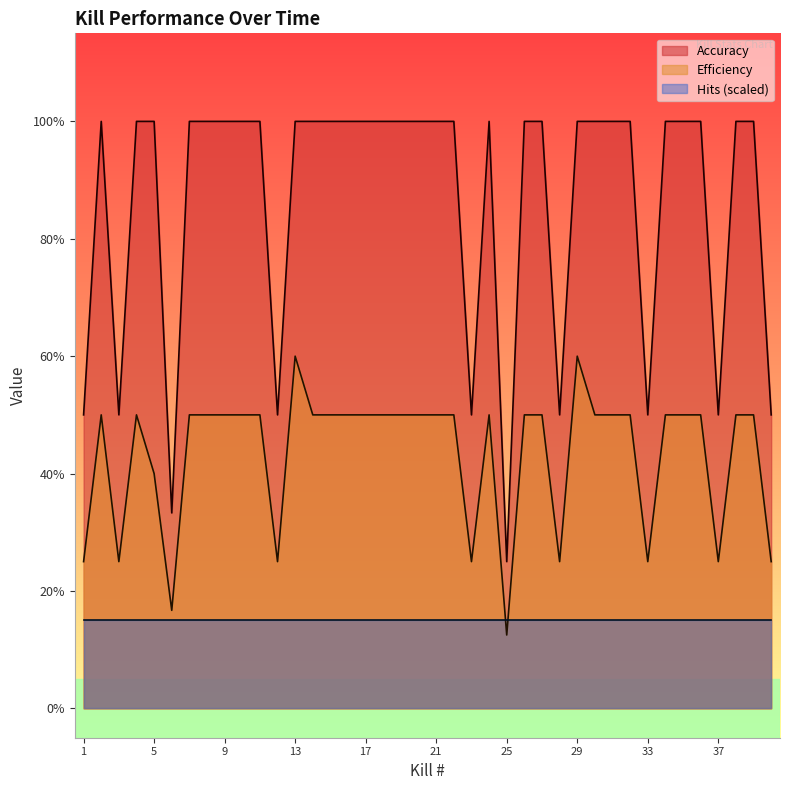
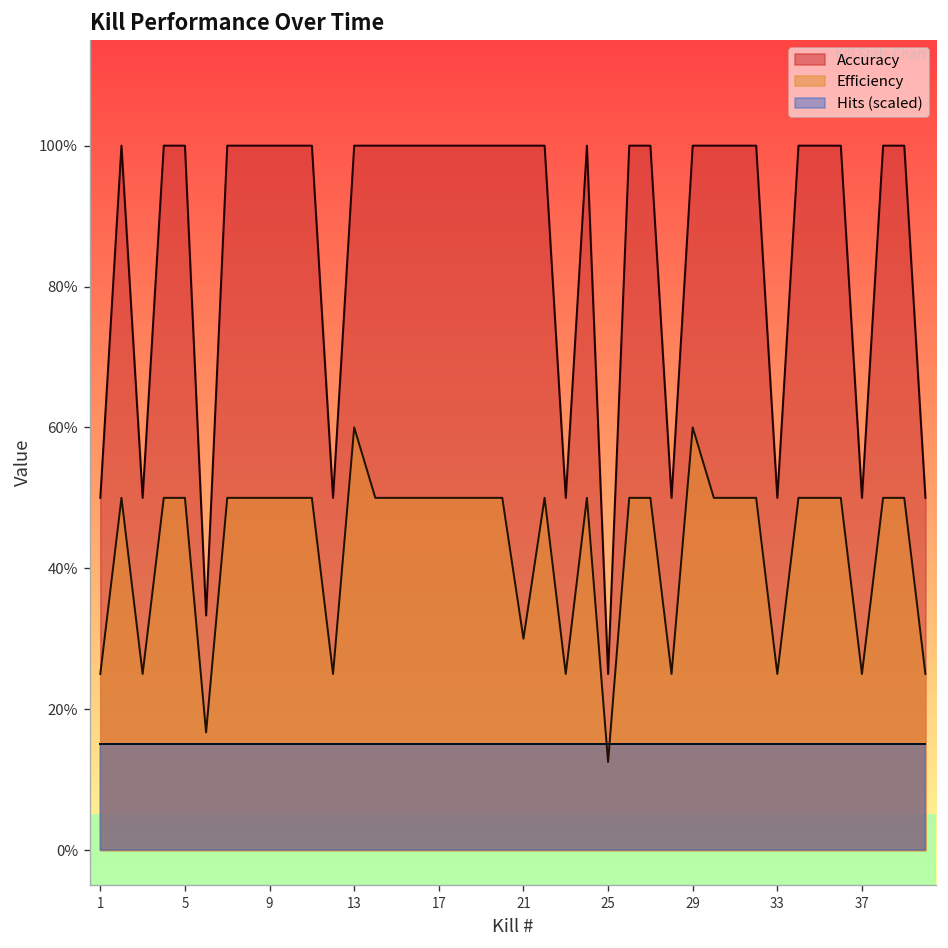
  {
    "Accuracy": {
      "1": "50%",
      "5": "100%",
      "9": "100%",
      "13": "100%",
      "17": "100%",
      "21": "100%",
      "25": "25%",
      "29": "100%",
      "33": "50%",
      "37": "50%"
    },
    "Efficiency": {
      "1": "25%",
-     "5": "40%",
+     "5": "50%",
      "9": "50%",
      "13": "60%",
      "17": "50%",
-     "21": "50%",
+     "21": "30%",
      "25": "13%",
      "29": "60%",
      "33": "25%",
      "37": "25%"
    },
    "Hits (scaled)": {
      "1": "15%",
      "5": "15%",
      "9": "15%",
      "13": "15%",
      "17": "15%",
      "21": "15%",
      "25": "15%",
      "29": "15%",
      "33": "15%",
      "37": "15%"
    }
  }
